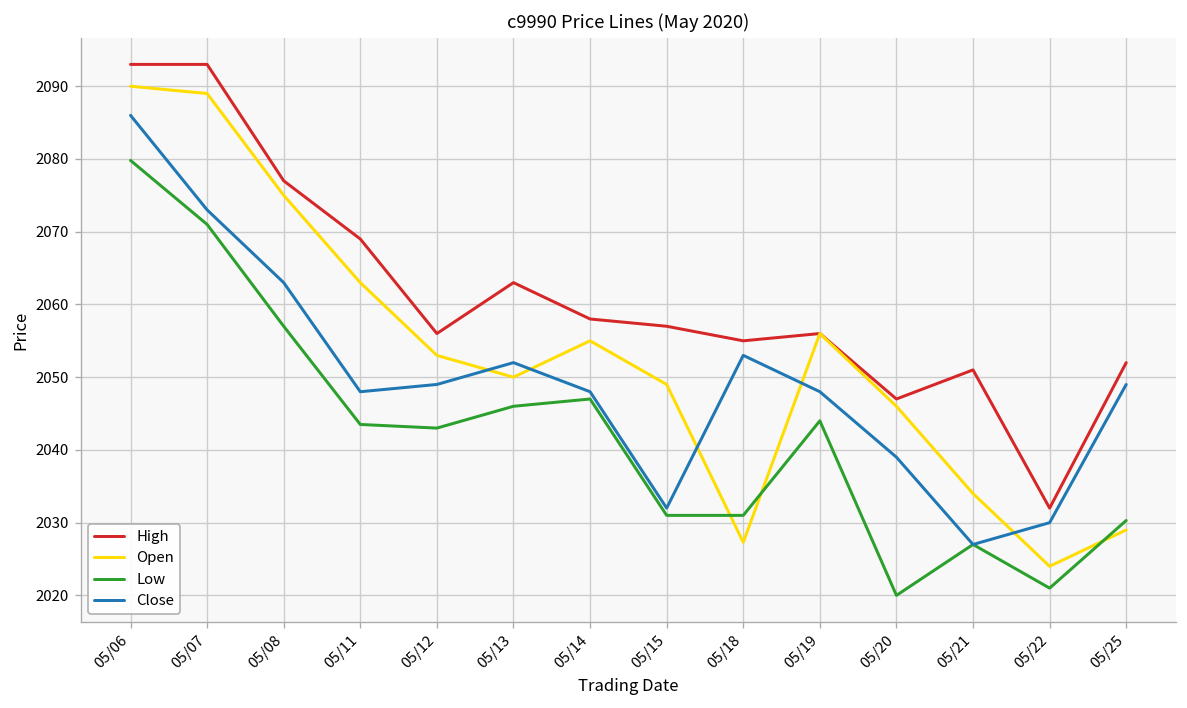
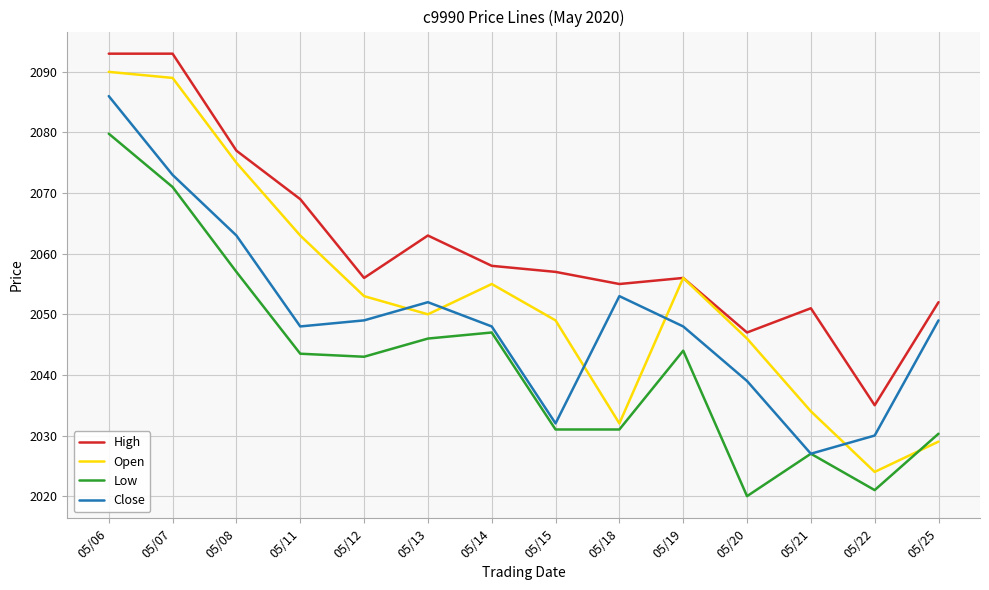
  {
    "High": {
      "05/06": 2093,
      "05/07": 2093,
      "05/08": 2077,
      "05/11": 2069,
      "05/12": 2056,
      "05/13": 2063,
      "05/14": 2058,
      "05/15": 2057,
      "05/18": 2055,
      "05/20": 2047,
      "05/21": 2051,
-     "05/22": 2032,
+     "05/22": 2035,
      "05/25": 2052
    },
    "Open": {
      "05/06": 2090,
      "05/07": 2089,
      "05/08": 2075,
      "05/11": 2063,
      "05/12": 2053,
      "05/13": 2050,
      "05/14": 2055,
      "05/15": 2049,
-     "05/18": 2027,
+     "05/18": 2032,
      "05/20": 2046,
      "05/21": 2034,
      "05/22": 2024,
      "05/25": 2029
    },
    "Low": {
      "05/06": 2080,
      "05/07": 2071,
      "05/08": 2057,
      "05/11": 2044,
      "05/12": 2043,
      "05/13": 2046,
      "05/14": 2047,
      "05/15": 2031,
      "05/18": 2031,
      "05/19": 2044,
      "05/20": 2020,
      "05/22": 2021,
      "05/25": 2030
    },
    "Close": {
      "05/06": 2086,
      "05/07": 2073,
      "05/08": 2063,
      "05/11": 2048,
      "05/12": 2049,
      "05/13": 2052,
      "05/14": 2048,
      "05/15": 2032,
      "05/18": 2053,
      "05/19": 2048,
      "05/20": 2039,
      "05/22": 2030,
      "05/25": 2049
    }
  }
